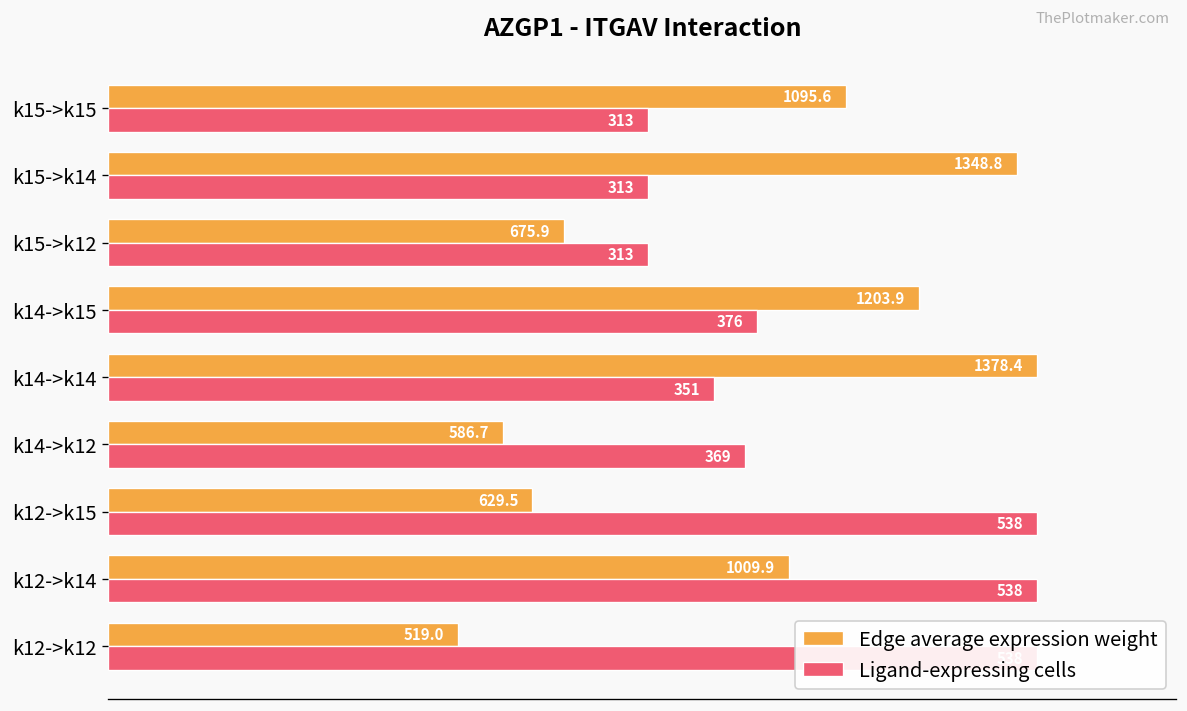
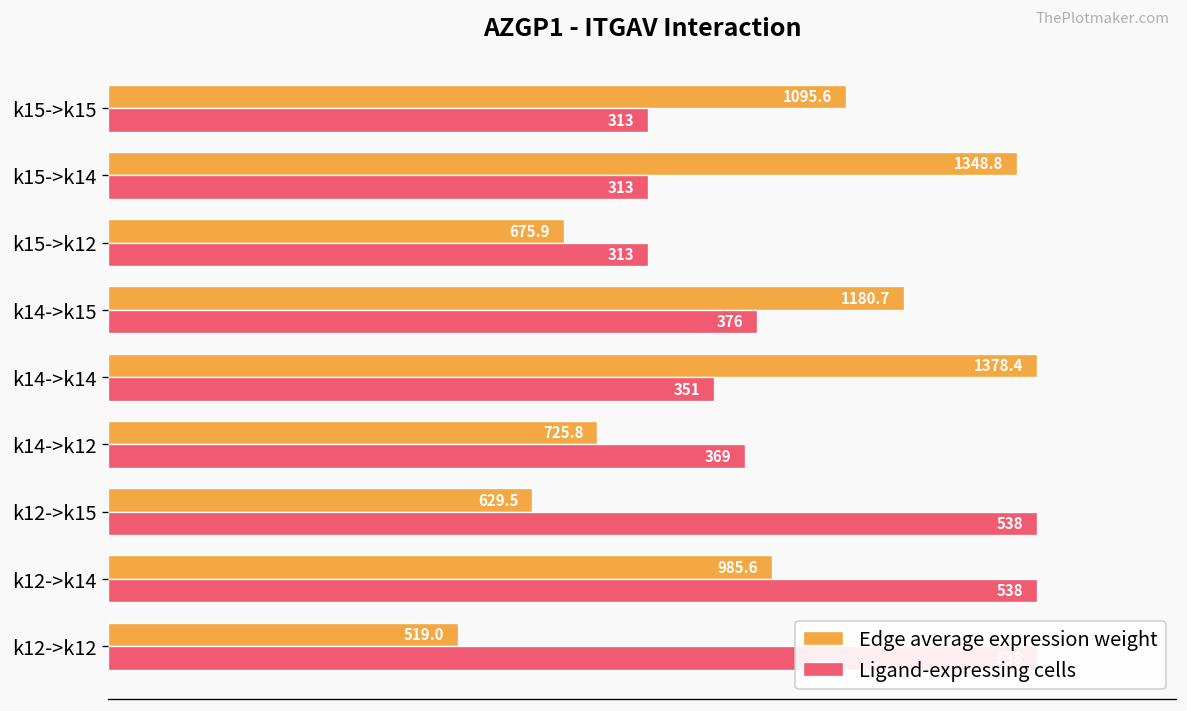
  {
    "Edge average expression weight": {
-     "k14->k15": 1203.9,
-     "k14->k12": 586.7,
-     "k12->k14": 1009.9
+     "k14->k15": 1180.7,
+     "k14->k12": 725.8,
+     "k12->k14": 985.6
    }
  }
